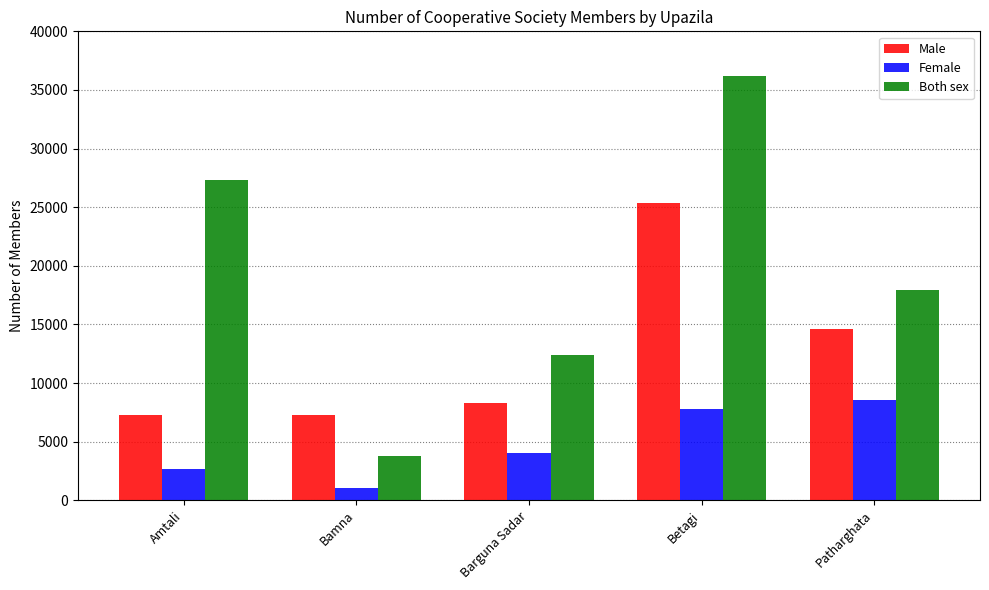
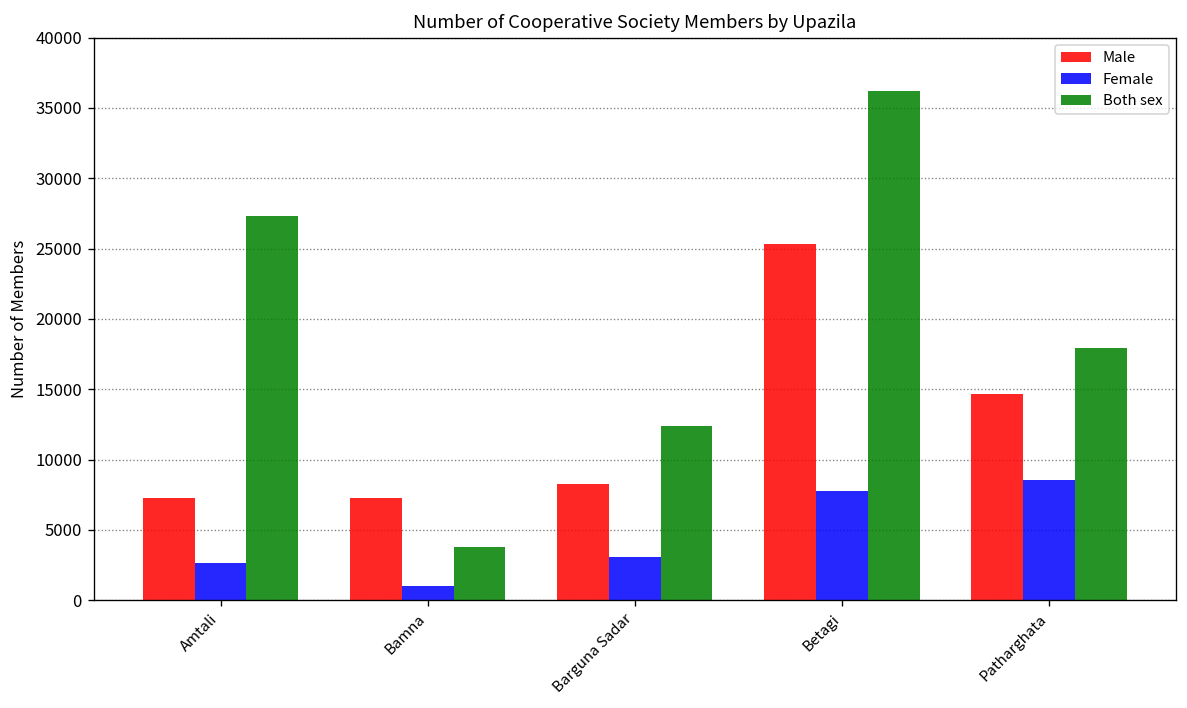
  {
    "Male": {
      "Amtali": 7300,
      "Bamna": 7300,
      "Barguna Sadar": 8300,
      "Betagi": 25300,
      "Patharghata": 14600
    },
    "Female": {
      "Amtali": 2700,
      "Bamna": 1000,
-     "Barguna Sadar": 4100,
+     "Barguna Sadar": 3100,
      "Betagi": 7800,
      "Patharghata": 8600
    },
    "Both sex": {
      "Amtali": 27300,
      "Bamna": 3800,
      "Barguna Sadar": 12400,
      "Betagi": 36200,
      "Patharghata": 17900
    }
  }
